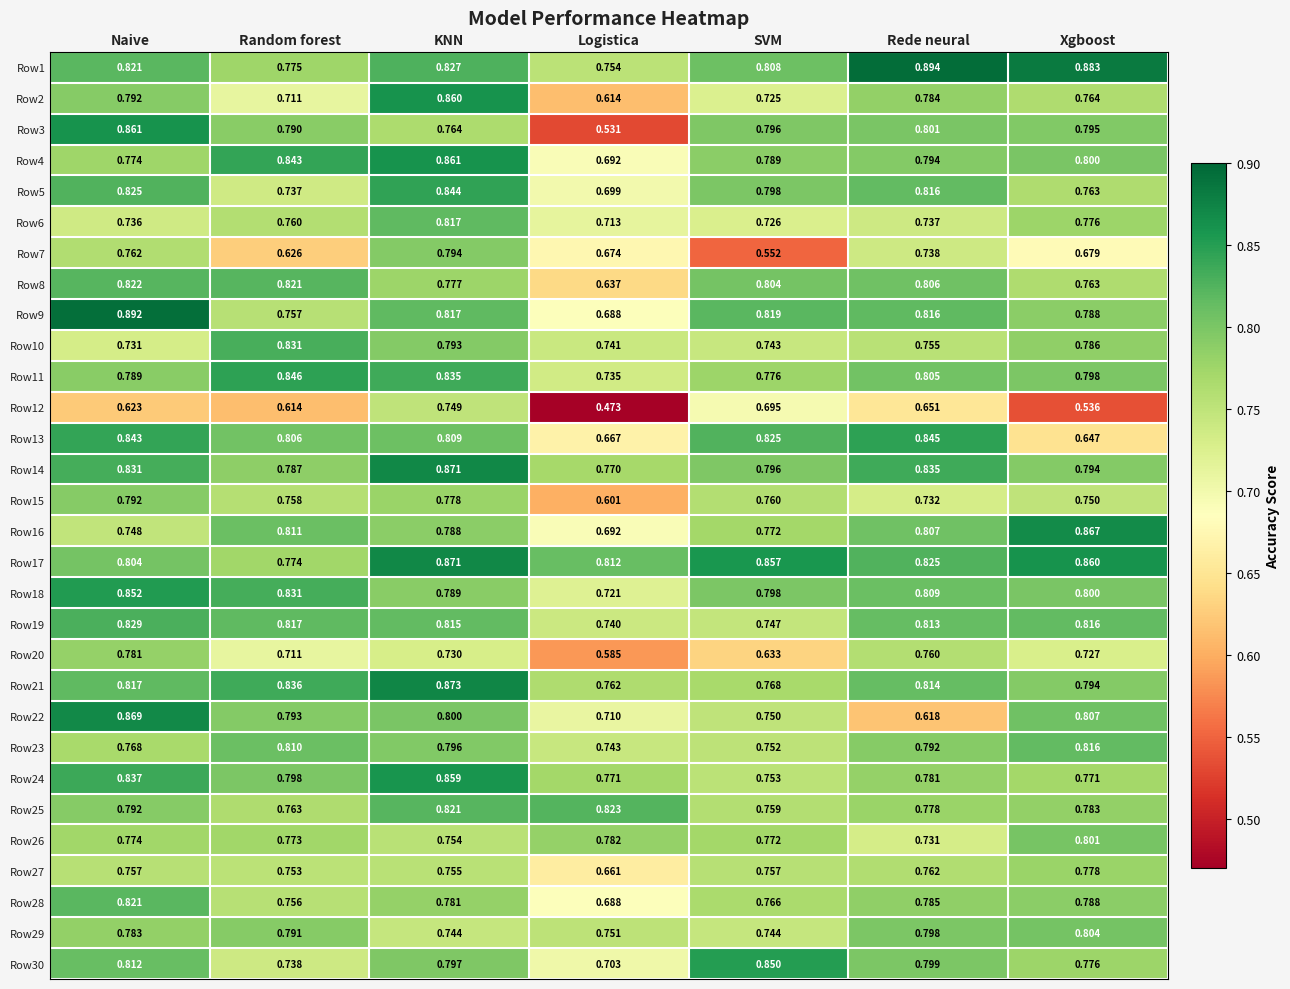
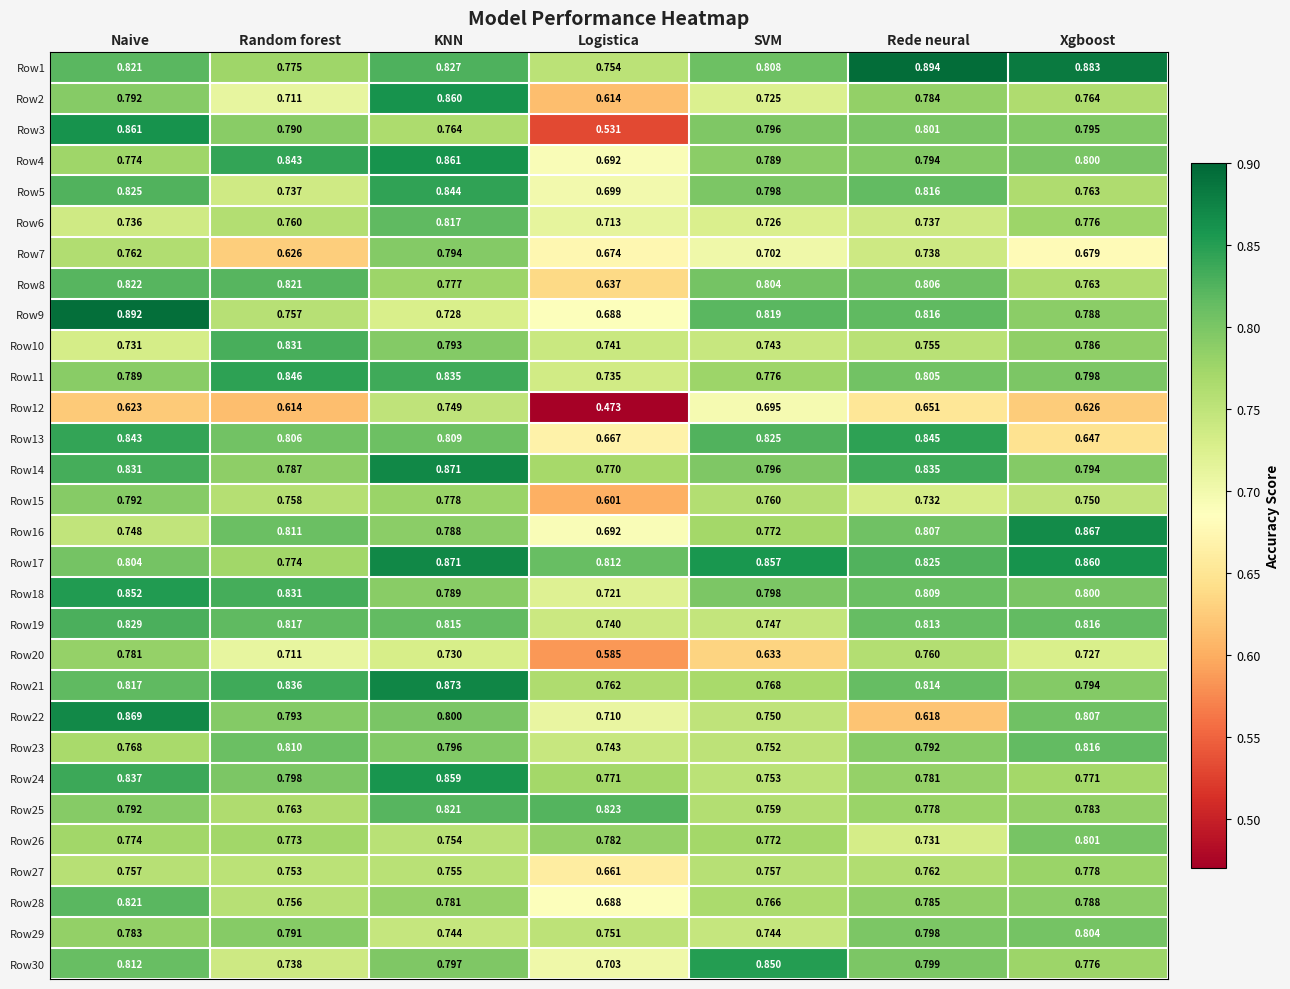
  {
    "Row7": {
      "Naive": 0.762,
      "Random forest": 0.626,
      "KNN": 0.794,
      "Logistica": 0.674,
-     "SVM": 0.552,
+     "SVM": 0.702,
      "Rede neural": 0.738,
      "Xgboost": 0.679
    },
    "Row9": {
      "Naive": 0.892,
      "Random forest": 0.757,
-     "KNN": 0.817,
+     "KNN": 0.728,
      "Logistica": 0.688,
      "SVM": 0.819,
      "Rede neural": 0.816,
      "Xgboost": 0.788
    },
    "Row12": {
      "Naive": 0.623,
      "Random forest": 0.614,
      "KNN": 0.749,
      "Logistica": 0.473,
      "SVM": 0.695,
      "Rede neural": 0.651,
-     "Xgboost": 0.536
+     "Xgboost": 0.626
    }
  }
